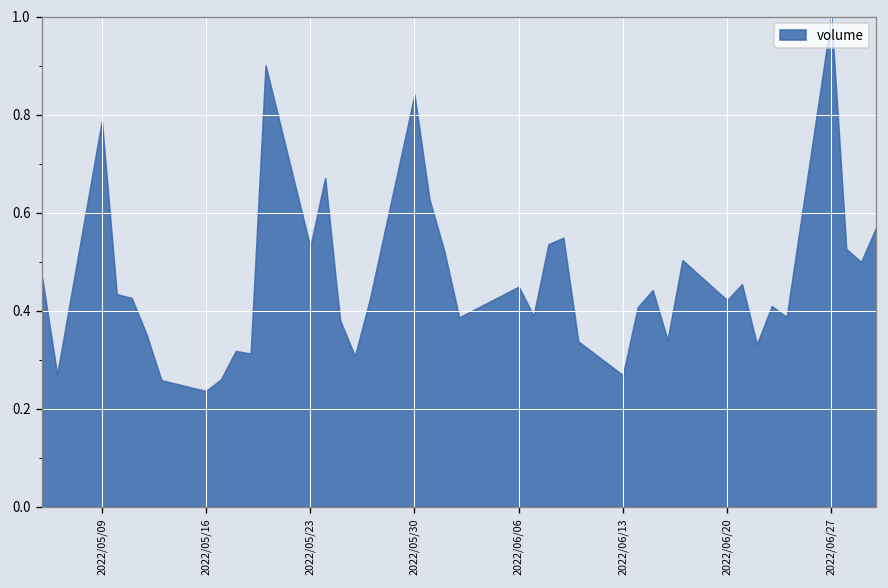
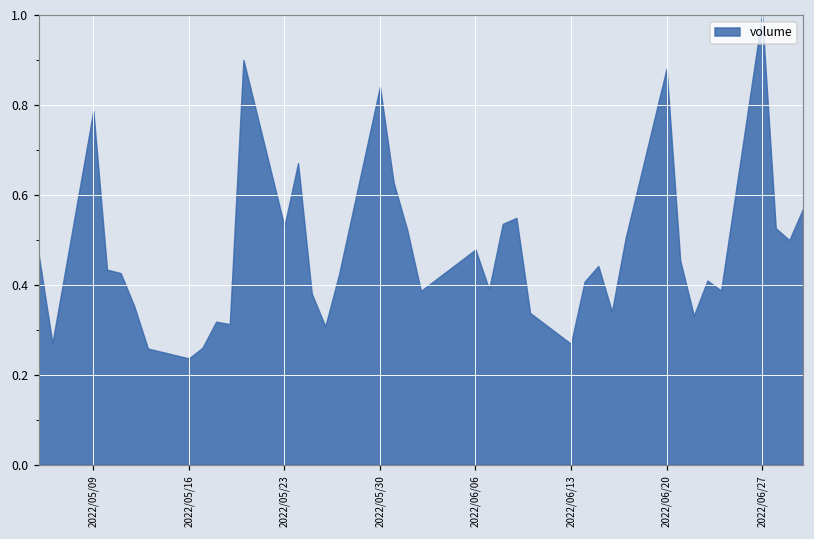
  {
    "2022/05/09": 0.79,
    "2022/05/16": 0.24,
    "2022/05/23": 0.53,
    "2022/05/30": 0.84,
-   "2022/06/06": 0.45,
+   "2022/06/06": 0.48,
    "2022/06/13": 0.27,
-   "2022/06/20": 0.42,
+   "2022/06/20": 0.88,
    "2022/06/27": 1.00
  }
